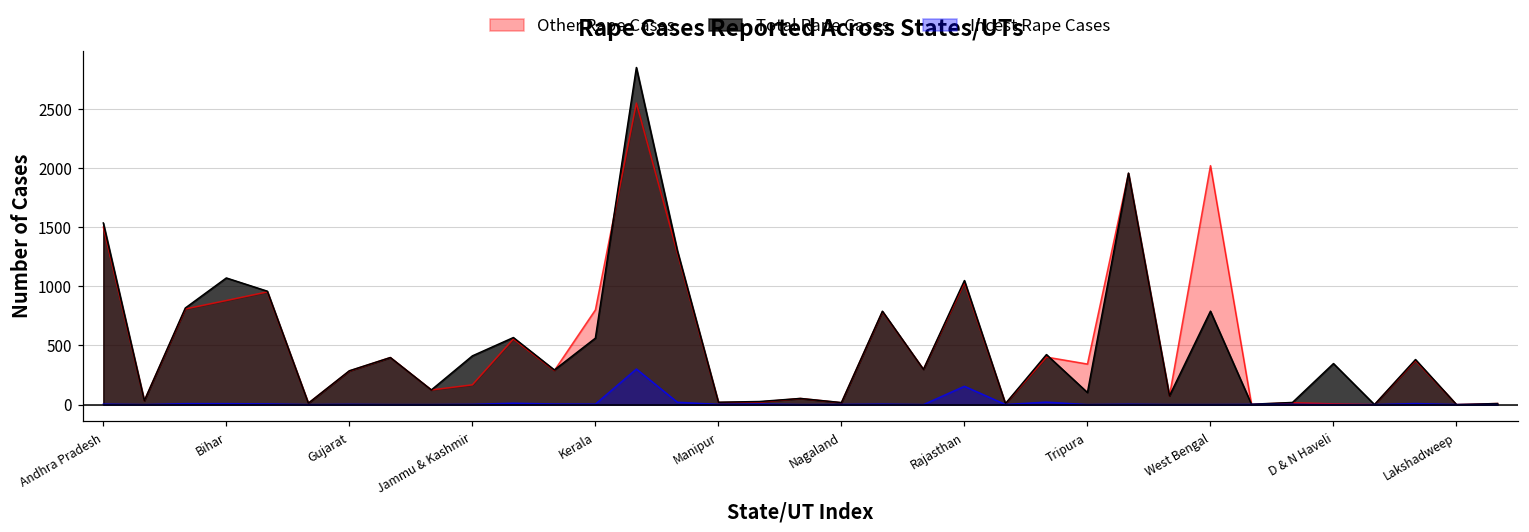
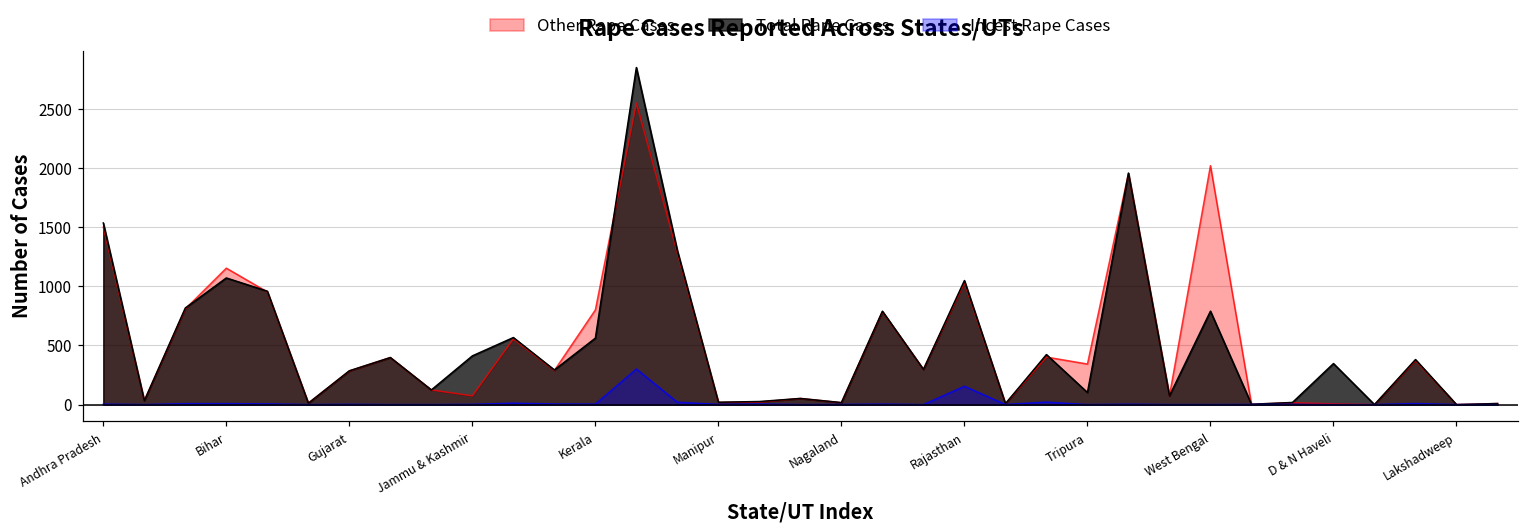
  {
    "Other Rape Cases": {
      "Andhra Pradesh": 1500,
-     "Bihar": 880,
-     "Jammu & Kashmir": 170,
+     "Bihar": 1150,
+     "Jammu & Kashmir": 70,
      "Kerala": 800,
      "Tripura": 340,
      "West Bengal": 2020
    },
    "Total Rape Cases": {
      "Andhra Pradesh": 1540,
      "Bihar": 1070,
      "Jammu & Kashmir": 410,
      "Kerala": 560,
      "Tripura": 100,
      "West Bengal": 790,
      "D & N Haveli": 350
    },
    "Incest Rape Cases": {
      "Andhra Pradesh": 0,
      "Bihar": 10,
      "Gujarat": 0,
      "Jammu & Kashmir": 0,
      "Kerala": 0,
      "Rajasthan": 160,
      "Tripura": 0,
      "West Bengal": 0
    }
  }
